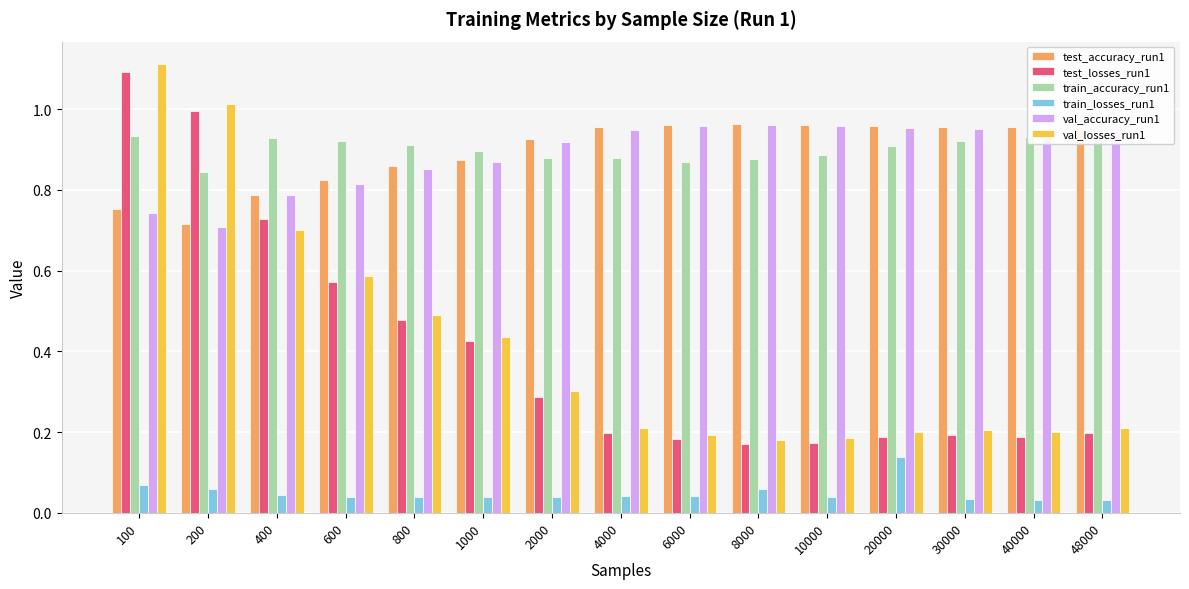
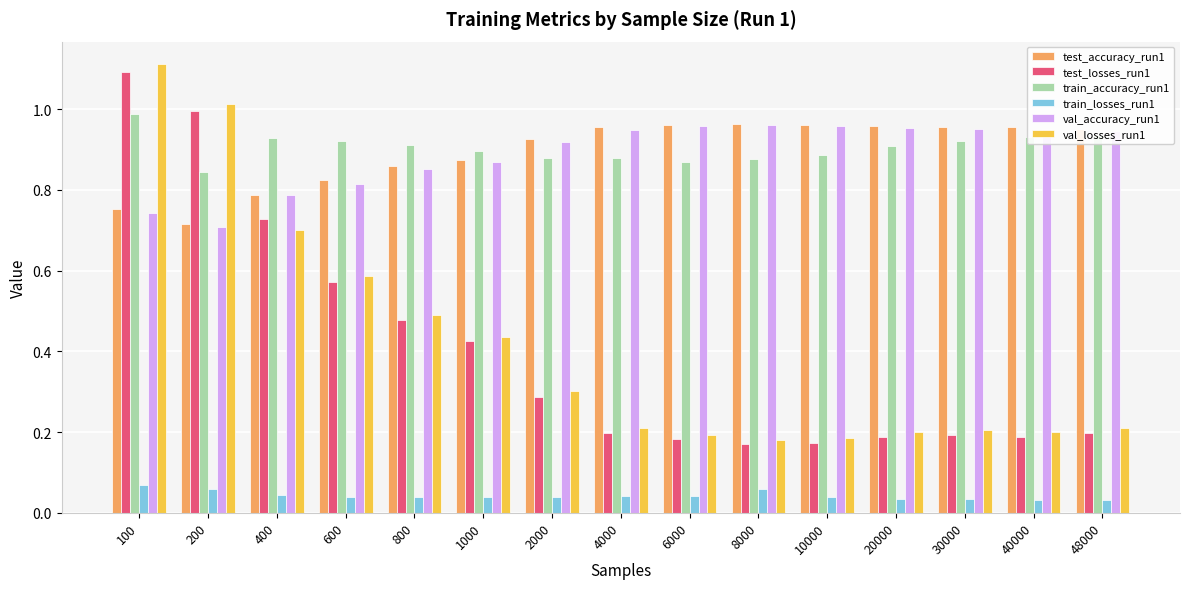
  {
    "test_losses_run1": {
      "100": 1.09,
      "200": 0.99,
      "400": 0.73,
      "600": 0.57,
      "800": 0.48,
      "1000": 0.43,
      "2000": 0.29,
      "4000": 0.20,
      "6000": 0.18,
      "8000": 0.17,
      "10000": 0.17,
      "20000": 0.19,
      "30000": 0.19,
      "40000": 0.19,
      "48000": 0.20
    },
    "train_accuracy_run1": {
-     "100": 0.93,
+     "100": 0.99,
      "200": 0.84,
      "400": 0.93,
      "600": 0.92,
      "800": 0.91,
      "1000": 0.90,
      "2000": 0.88,
      "4000": 0.88,
      "6000": 0.87,
      "8000": 0.88,
      "10000": 0.89,
      "20000": 0.91,
      "30000": 0.92
    },
    "train_losses_run1": {
      "100": 0.07,
      "200": 0.06,
      "400": 0.04,
      "600": 0.04,
      "800": 0.04,
      "1000": 0.04,
      "2000": 0.04,
      "4000": 0.04,
      "6000": 0.04,
      "8000": 0.06,
      "10000": 0.04,
-     "20000": 0.14,
+     "20000": 0.03,
      "30000": 0.03,
      "40000": 0.03,
      "48000": 0.03
    },
    "val_accuracy_run1": {
      "100": 0.74,
      "200": 0.71,
      "400": 0.79,
      "600": 0.81,
      "800": 0.85,
      "1000": 0.87,
      "2000": 0.92,
      "4000": 0.95,
      "6000": 0.96,
      "8000": 0.96,
      "10000": 0.96,
      "20000": 0.95,
      "30000": 0.95
    }
  }
